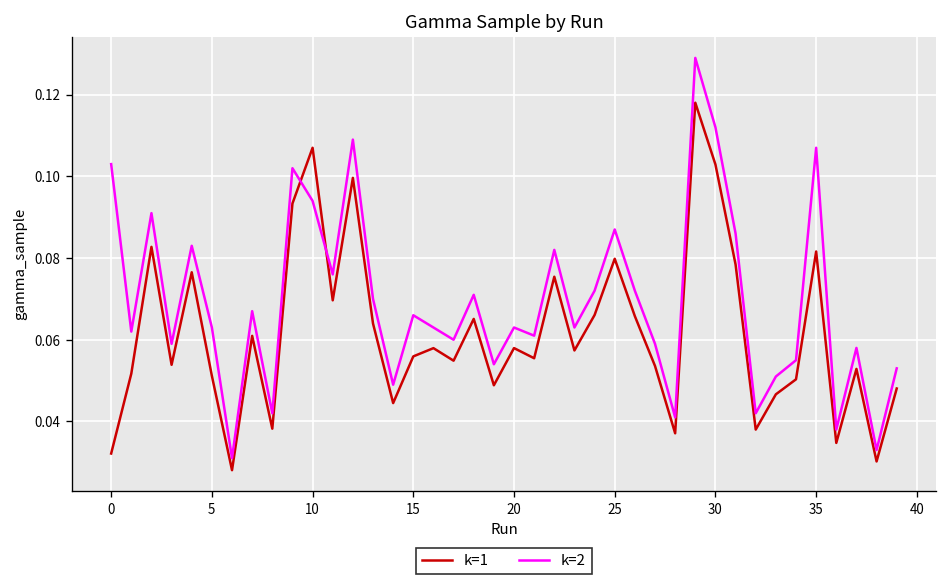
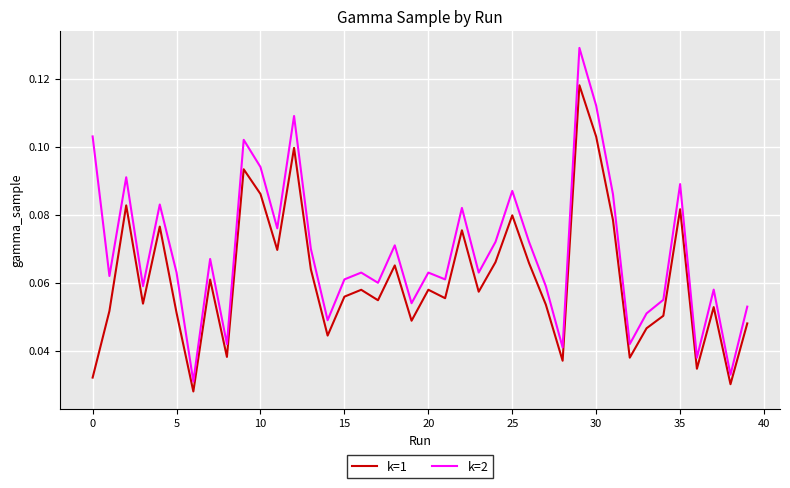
  {
    "k=1": {
      "0": 0.032,
      "5": 0.051,
-     "10": 0.107,
+     "10": 0.086,
      "15": 0.056,
      "20": 0.058,
      "25": 0.080,
      "30": 0.103,
      "35": 0.082
    },
    "k=2": {
      "0": 0.103,
      "5": 0.063,
      "10": 0.094,
-     "15": 0.066,
+     "15": 0.061,
      "20": 0.063,
      "25": 0.087,
      "30": 0.112,
-     "35": 0.107
+     "35": 0.089
    }
  }
